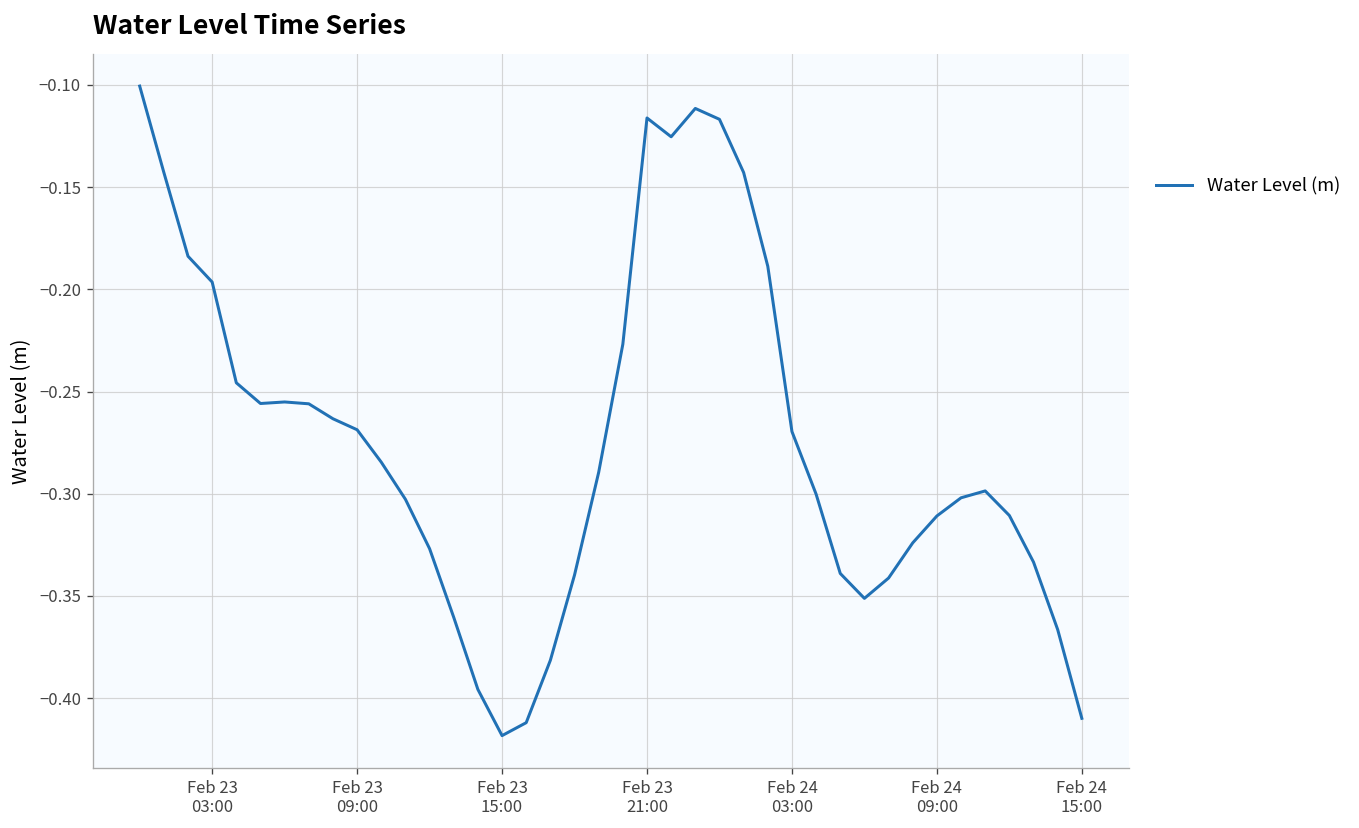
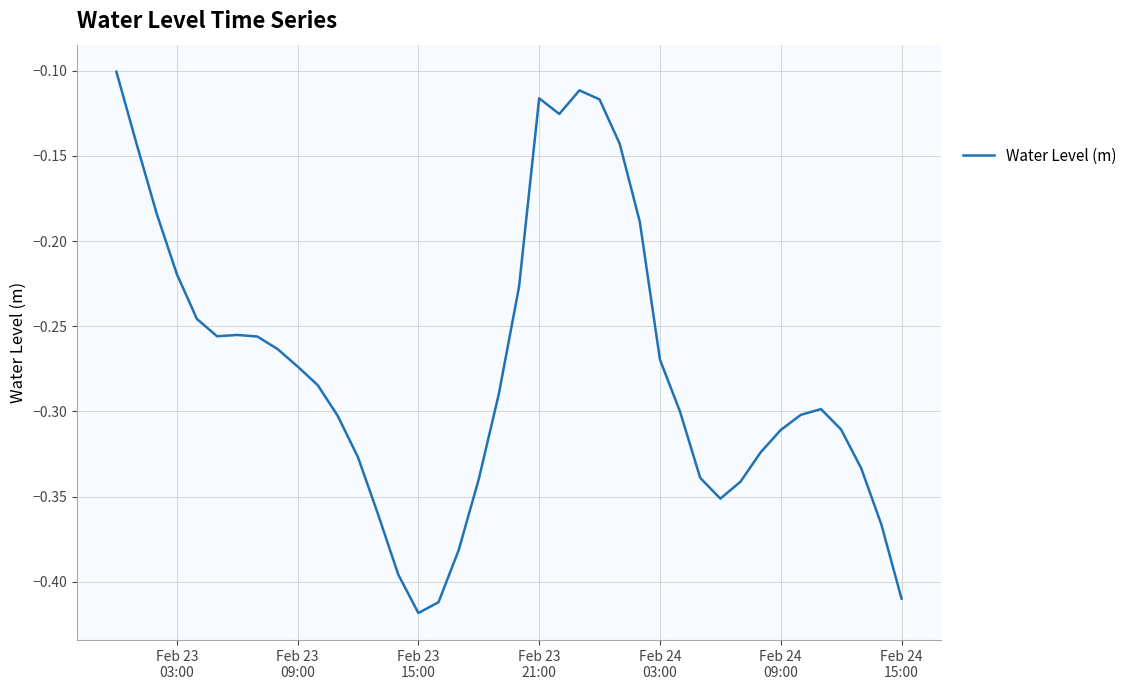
  {
-   "Feb 23 03:00": -0.196,
-   "Feb 23 09:00": -0.269,
+   "Feb 23 03:00": -0.219,
+   "Feb 23 09:00": -0.274,
    "Feb 23 15:00": -0.418,
    "Feb 23 21:00": -0.116,
    "Feb 24 03:00": -0.270,
    "Feb 24 09:00": -0.311,
    "Feb 24 15:00": -0.410
  }
